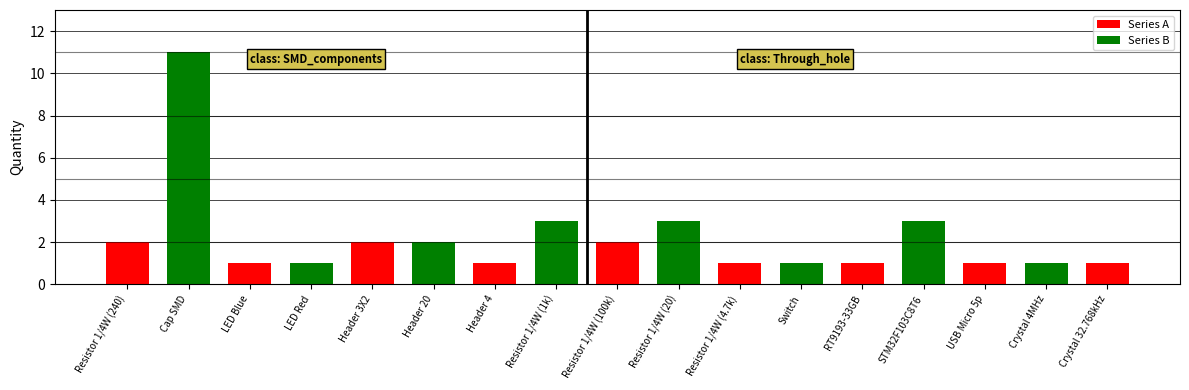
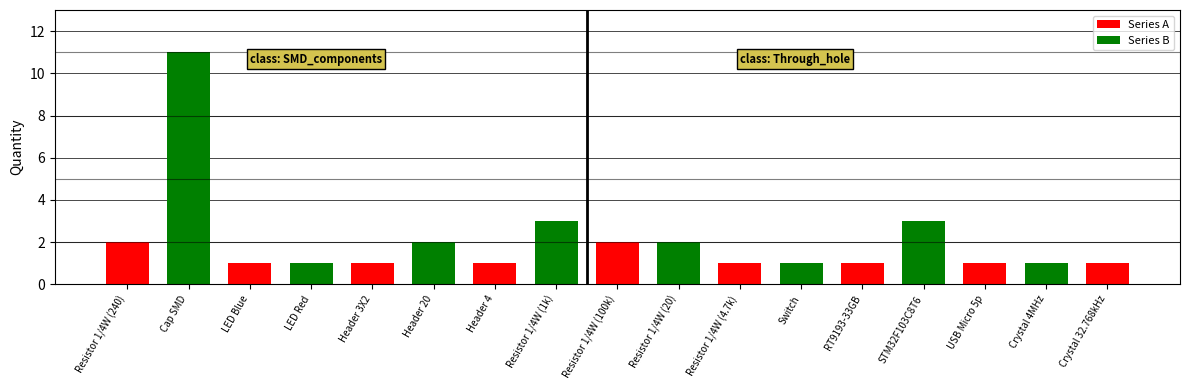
  {
    "Series A": {
      "Resistor 1/4W (240)": 2,
      "Cap SMD": 0,
      "LED Blue": 1,
      "LED Red": 0,
-     "Header 3X2": 2,
+     "Header 3X2": 1,
      "Header 20": 0,
      "Header 4": 1,
      "Resistor 1/4W (1k)": 0,
      "Resistor 1/4W (100k)": 2,
      "Resistor 1/4W (20)": 0,
      "Resistor 1/4W (4.7k)": 1,
      "Switch": 0,
      "RT9193-33GB": 1,
      "STM32F103C8T6": 0,
      "USB Micro 5p": 1,
      "Crystal 4MHz": 0,
      "Crystal 32.768kHz": 1
    },
    "Series B": {
      "Resistor 1/4W (240)": 0,
      "Cap SMD": 11,
      "LED Blue": 0,
      "LED Red": 1,
      "Header 3X2": 0,
      "Header 20": 2,
      "Header 4": 0,
      "Resistor 1/4W (1k)": 3,
      "Resistor 1/4W (100k)": 0,
-     "Resistor 1/4W (20)": 3,
+     "Resistor 1/4W (20)": 2,
      "Resistor 1/4W (4.7k)": 0,
      "Switch": 1,
      "RT9193-33GB": 0,
      "STM32F103C8T6": 3,
      "USB Micro 5p": 0,
      "Crystal 4MHz": 1,
      "Crystal 32.768kHz": 0
    }
  }
